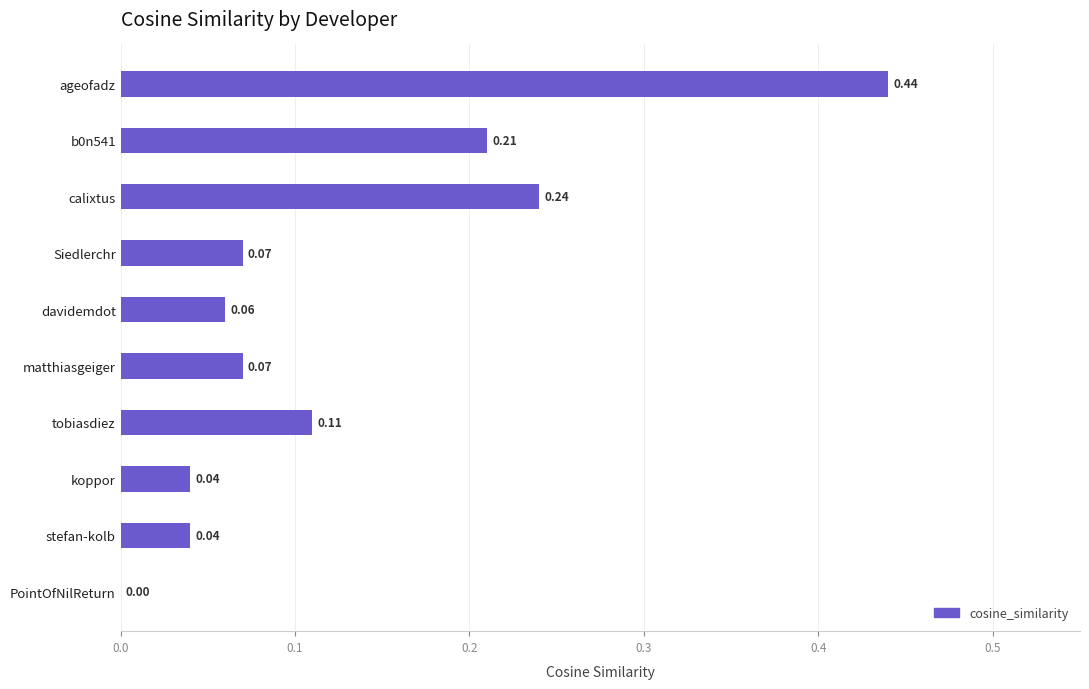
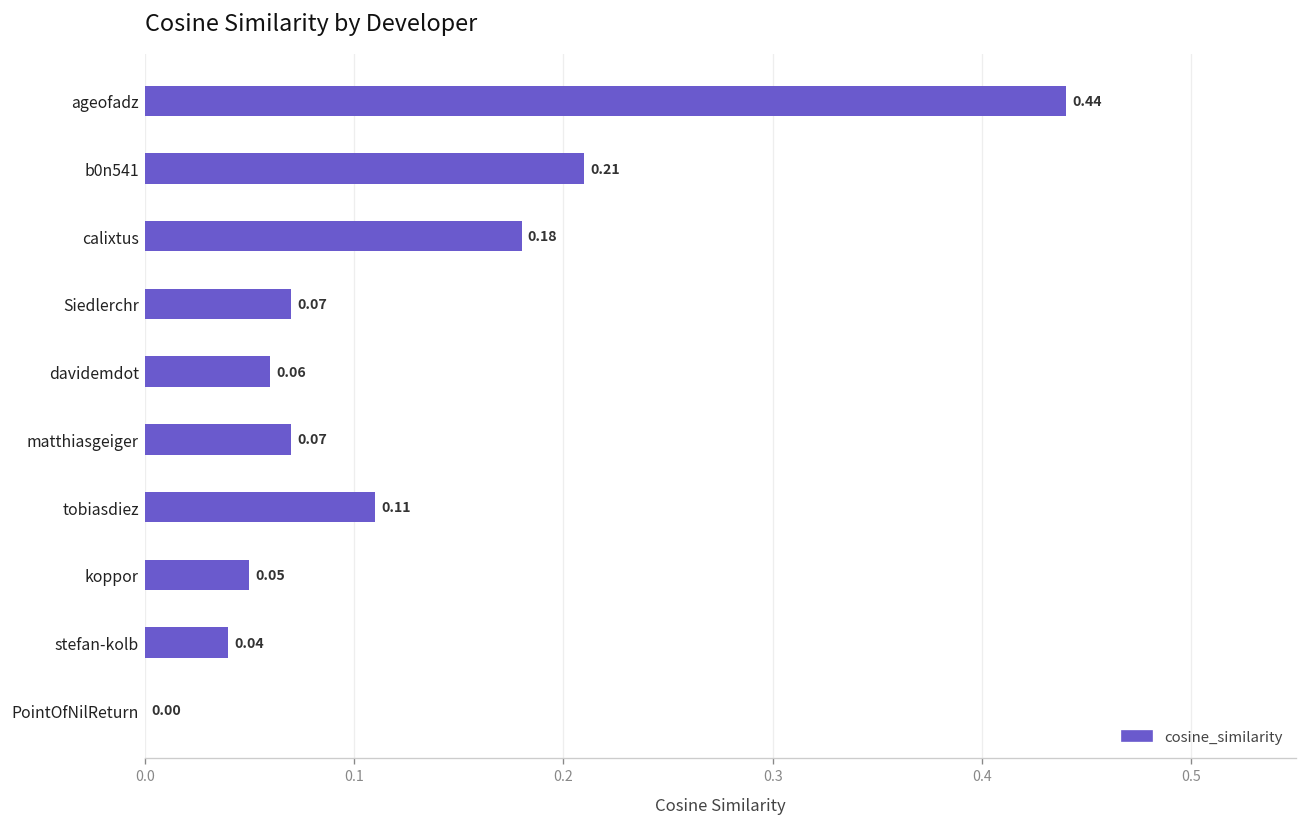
  {
    "ageofadz": 0.44,
    "b0n541": 0.21,
-   "calixtus": 0.24,
+   "calixtus": 0.18,
    "Siedlerchr": 0.07,
    "davidemdot": 0.06,
    "matthiasgeiger": 0.07,
    "tobiasdiez": 0.11,
-   "koppor": 0.04,
+   "koppor": 0.05,
    "stefan-kolb": 0.04,
    "PointOfNilReturn": 0.00
  }
